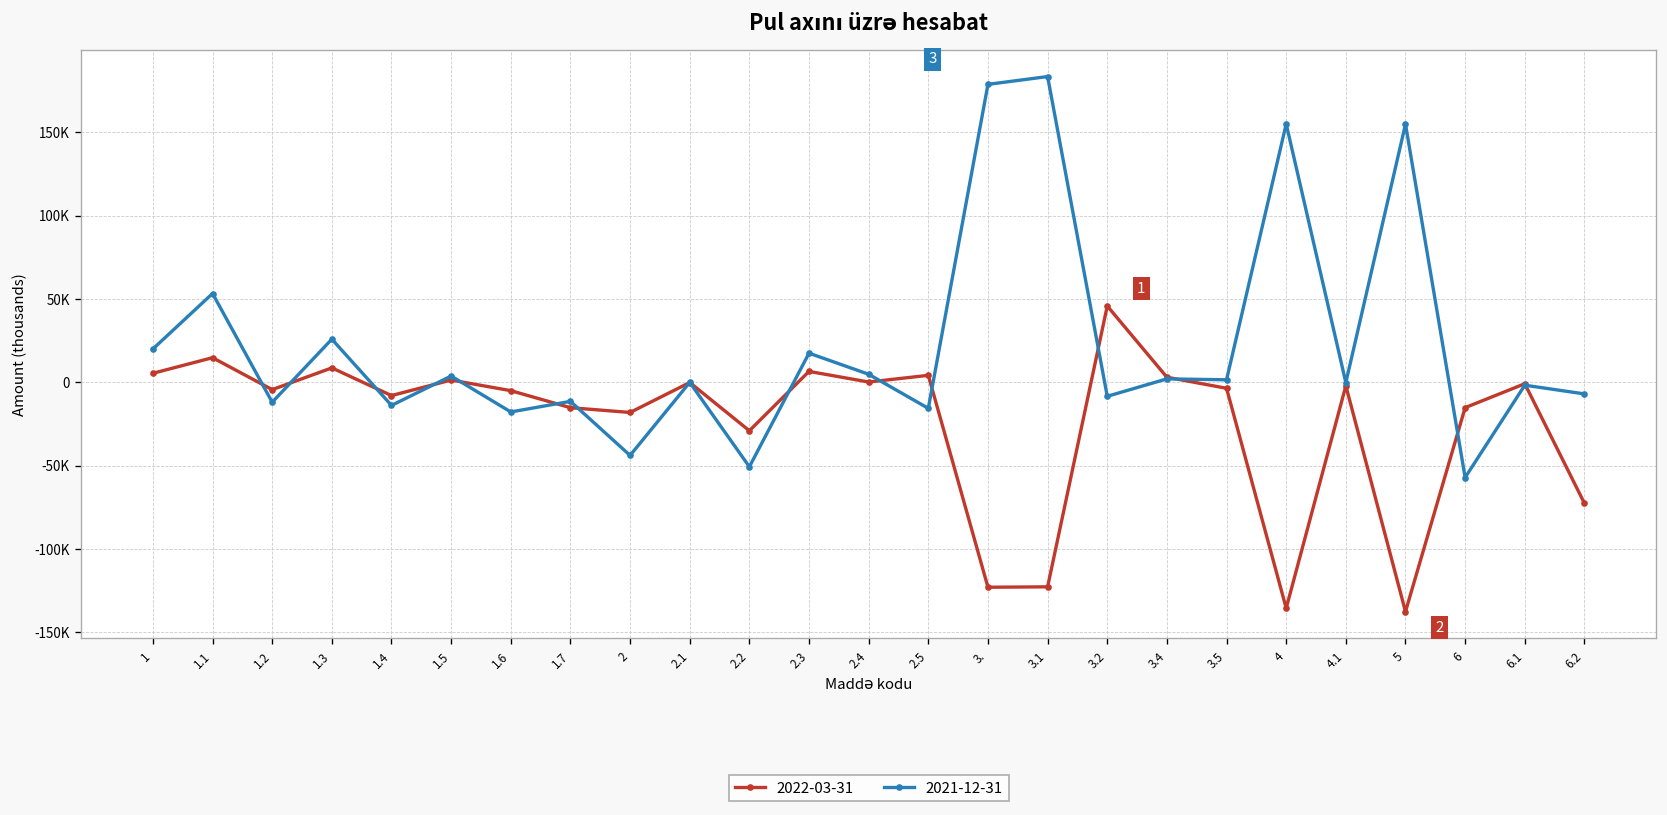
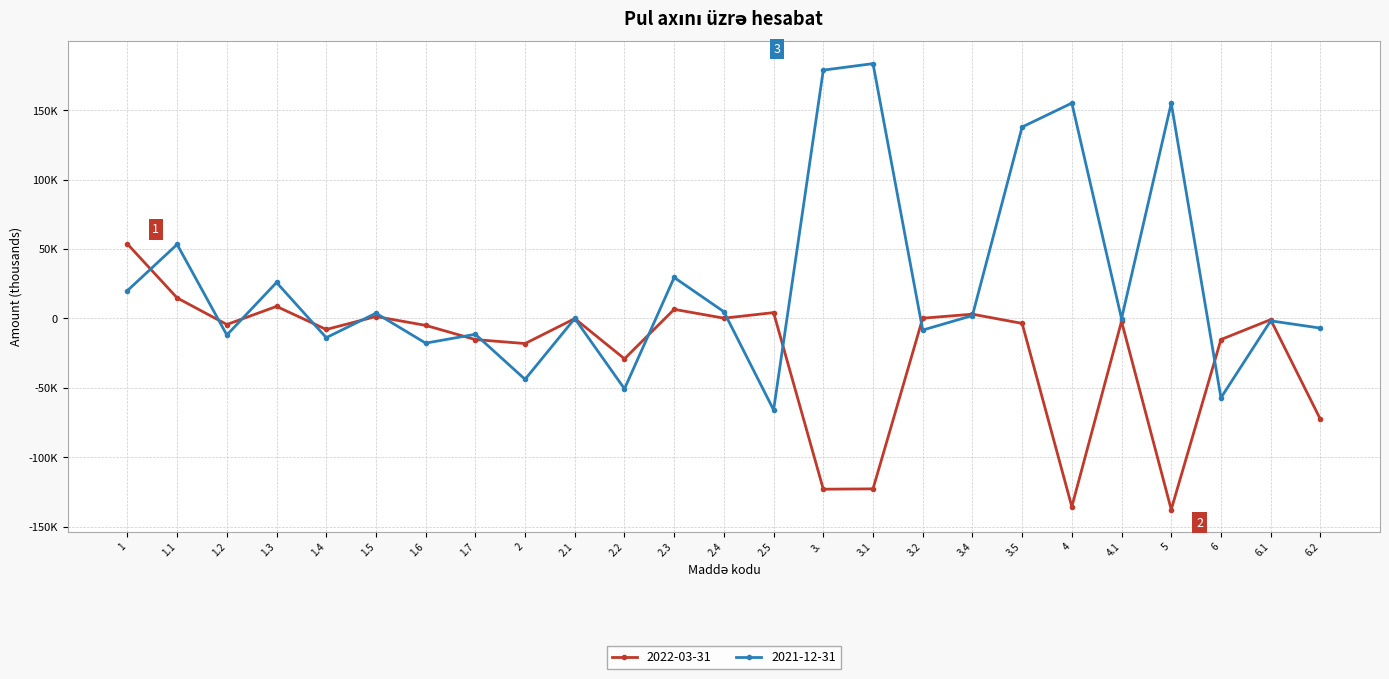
  {
    "2022-03-31": {
-     "1": 5000,
+     "1": 54000,
      "1.1": 15000,
      "1.2": -4000,
      "1.3": 9000,
      "1.4": -8000,
      "1.5": 1000,
      "1.6": -5000,
      "1.7": -15000,
      "2": -18000,
      "2.2": -29000,
      "2.3": 7000,
      "2.4": 0,
      "2.5": 4000,
      "3.": -123000,
      "3.1": -123000,
-     "3.2": 46000,
+     "3.2": 0,
      "3.5": -4000,
      "4": -136000,
      "4.1": -2000,
      "5": -138000,
      "6": -15000,
      "6.2": -73000
    },
    "2021-12-31": {
      "1": 20000,
      "1.1": 53000,
      "1.2": -12000,
      "1.3": 26000,
      "1.4": -14000,
      "1.5": 4000,
      "1.6": -18000,
      "1.7": -11000,
      "2": -44000,
      "2.2": -51000,
-     "2.3": 18000,
+     "2.3": 30000,
      "2.4": 5000,
-     "2.5": -16000,
+     "2.5": -66000,
      "3.": 179000,
      "3.1": 184000,
      "3.2": -8000,
-     "3.5": 2000,
+     "3.5": 138000,
      "4": 155000,
      "4.1": 0,
      "5": 155000,
      "6": -57000,
      "6.2": -7000
    }
  }
